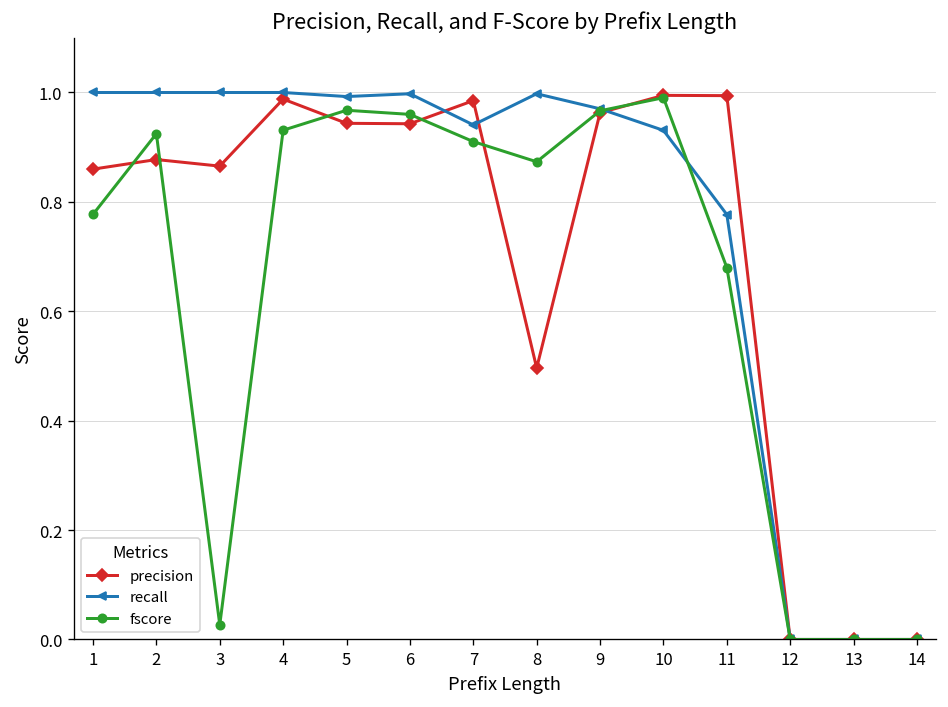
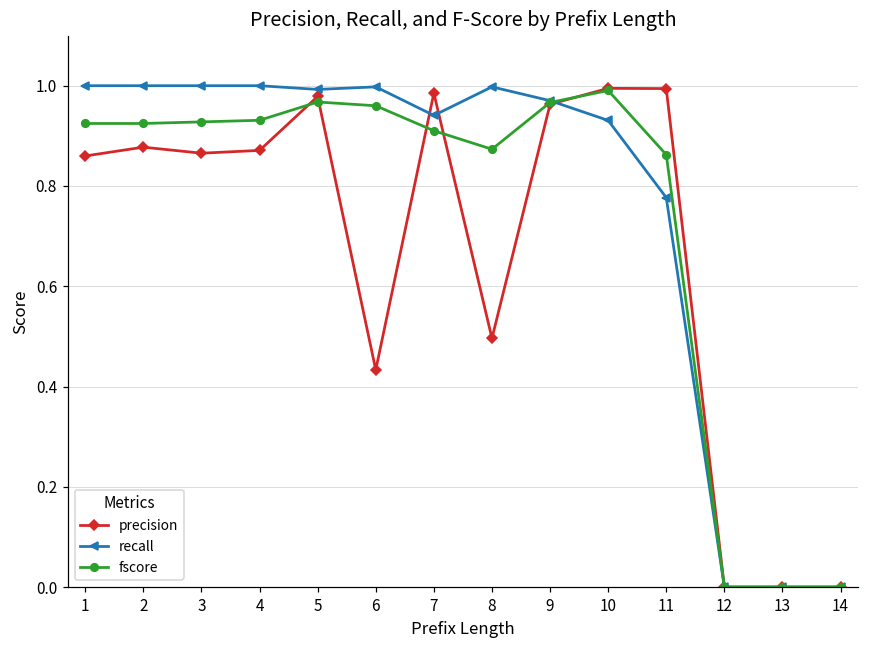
  {
    "precision": {
      "1": 0.86,
      "2": 0.88,
      "3": 0.87,
-     "4": 0.99,
-     "5": 0.94,
-     "6": 0.94,
+     "4": 0.87,
+     "5": 0.98,
+     "6": 0.43,
      "7": 0.99,
      "8": 0.50,
      "11": 0.99
    },
    "recall": {
      "1": 1.00,
      "2": 1.00,
      "3": 1.00,
      "4": 1.00,
      "5": 0.99,
      "6": 1.00,
      "7": 0.94,
      "8": 1.00,
      "10": 0.93,
      "11": 0.78
    },
    "fscore": {
-     "1": 0.78,
+     "1": 0.92,
      "2": 0.92,
-     "3": 0.03,
+     "3": 0.93,
      "4": 0.93,
      "5": 0.97,
      "6": 0.96,
      "7": 0.91,
      "8": 0.87,
-     "11": 0.68
+     "11": 0.86
    }
  }
